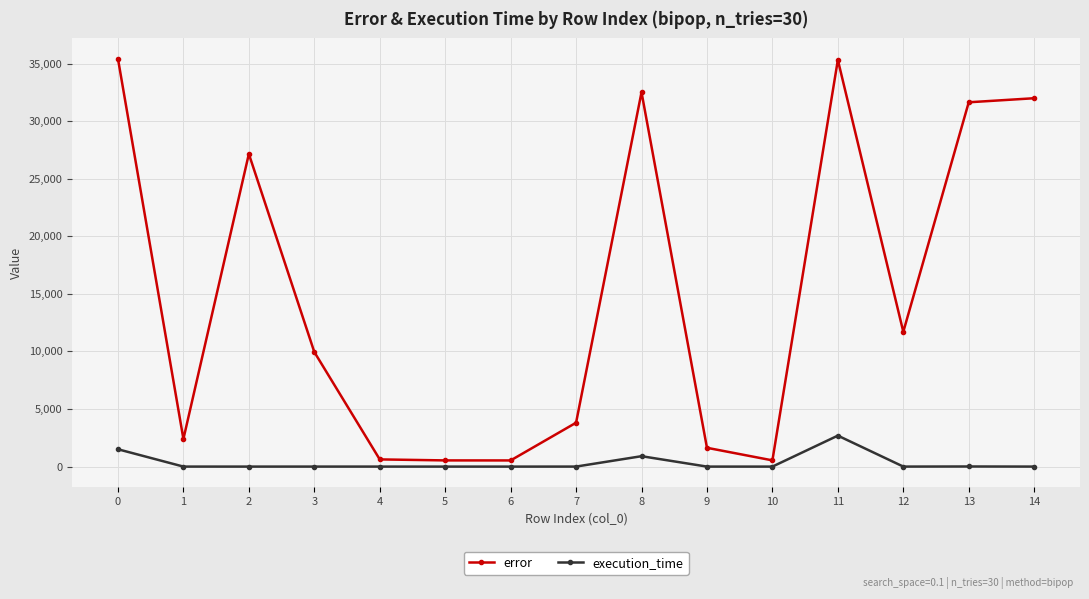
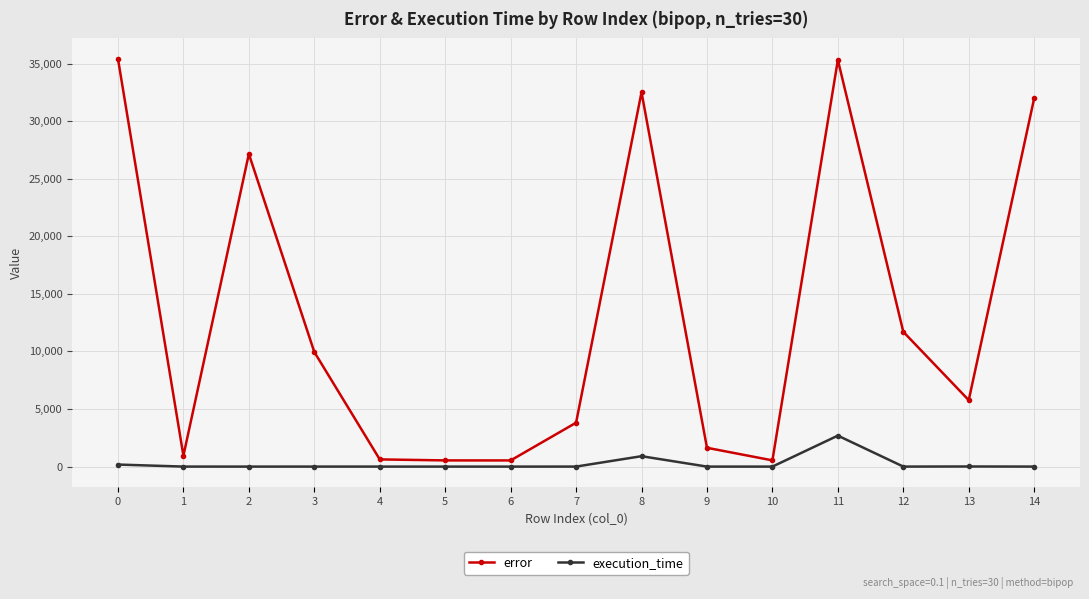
  {
    "error": {
      "0": "35,400",
-     "1": "2,400",
+     "1": "900",
      "2": "27,100",
      "3": "10,000",
      "4": "600",
      "5": "500",
      "6": "500",
      "7": "3,800",
      "8": "32,500",
      "9": "1,600",
      "10": "500",
      "11": "35,300",
      "12": "11,700",
-     "13": "31,600",
+     "13": "5,800",
      "14": "32,000"
    },
    "execution_time": {
-     "0": "1,500",
+     "0": "200",
      "1": "0",
      "2": "0",
      "3": "0",
      "4": "0",
      "5": "0",
      "6": "0",
      "7": "0",
      "8": "900",
      "9": "0",
      "10": "0",
      "11": "2,700",
      "12": "0",
      "13": "0",
      "14": "0"
    }
  }
